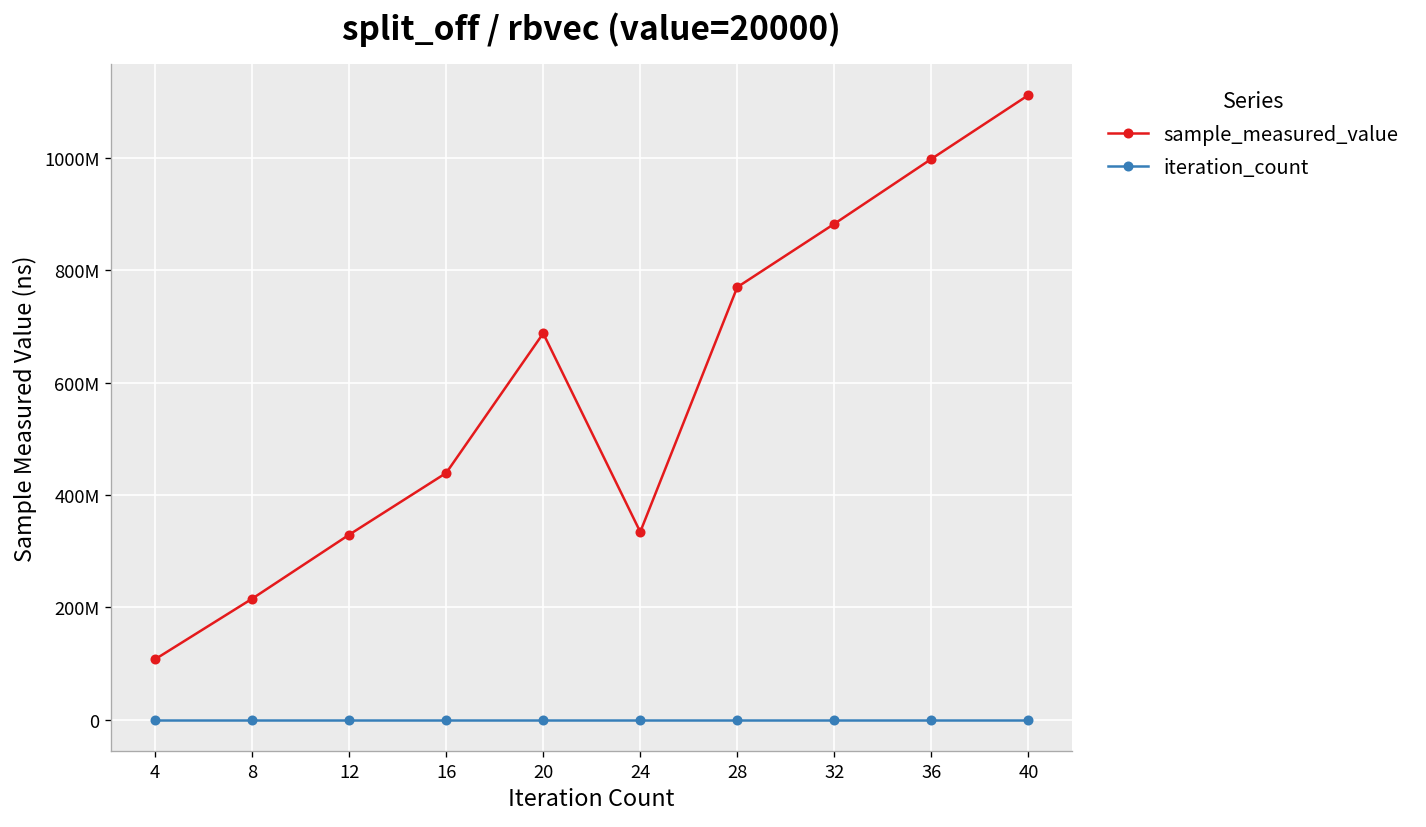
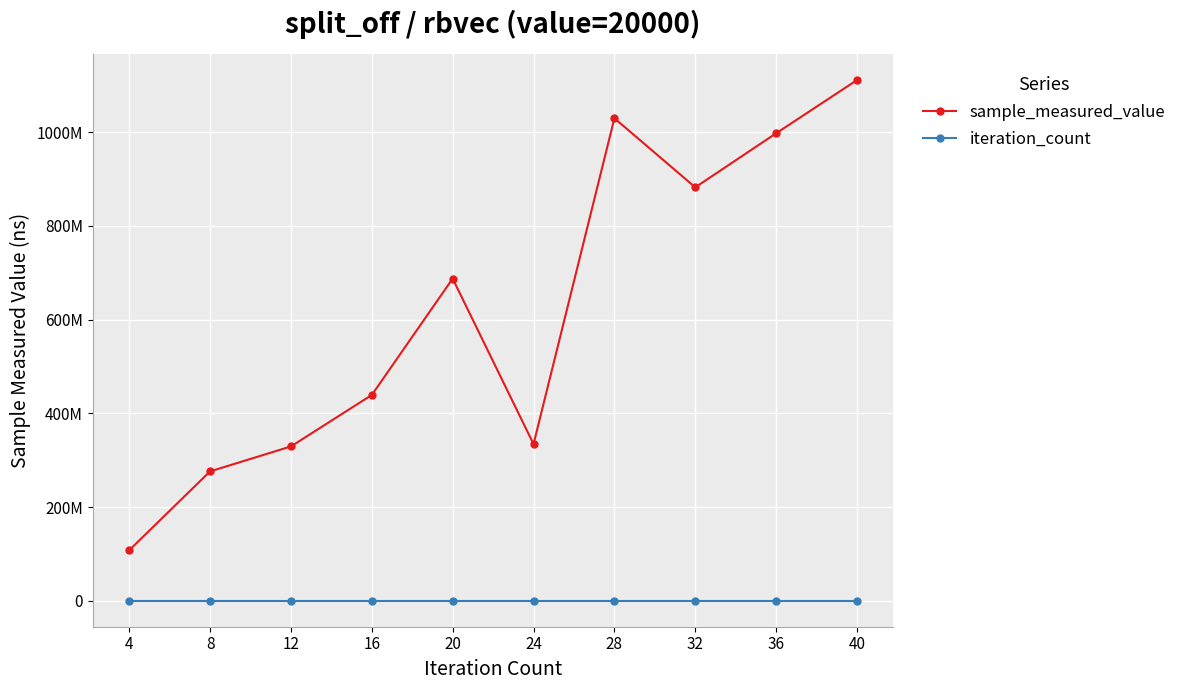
  {
    "sample_measured_value": {
      "4": 110000000,
-     "8": 220000000,
+     "8": 280000000,
      "12": 330000000,
      "16": 440000000,
      "20": 690000000,
      "24": 330000000,
-     "28": 770000000,
+     "28": 1030000000,
      "32": 880000000,
      "36": 1000000000,
      "40": 1110000000
    },
    "iteration_count": {
      "4": 0,
      "8": 0,
      "12": 0,
      "16": 0,
      "20": 0,
      "24": 0,
      "28": 0,
      "32": 0,
      "36": 0,
      "40": 0
    }
  }
